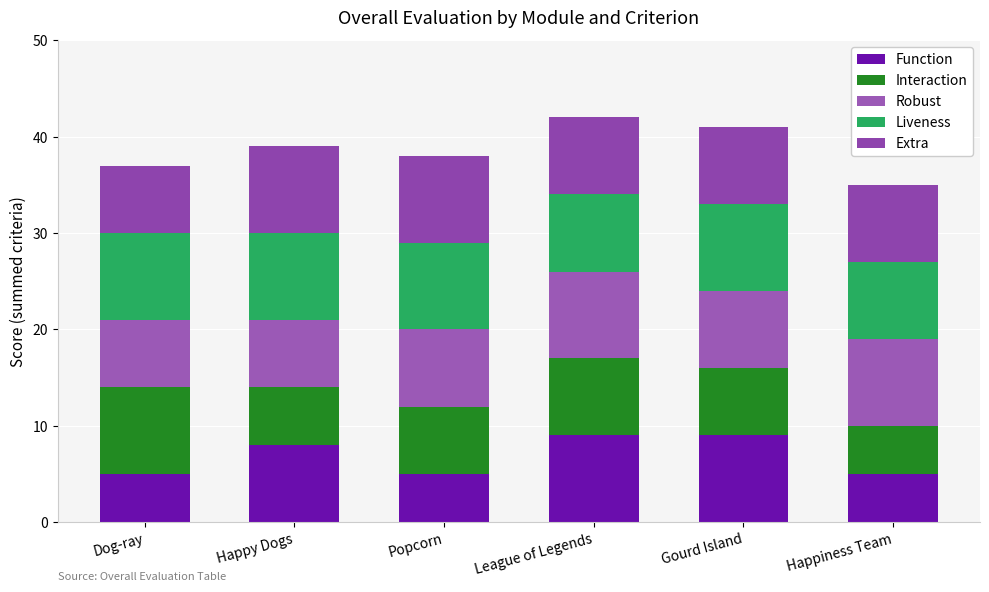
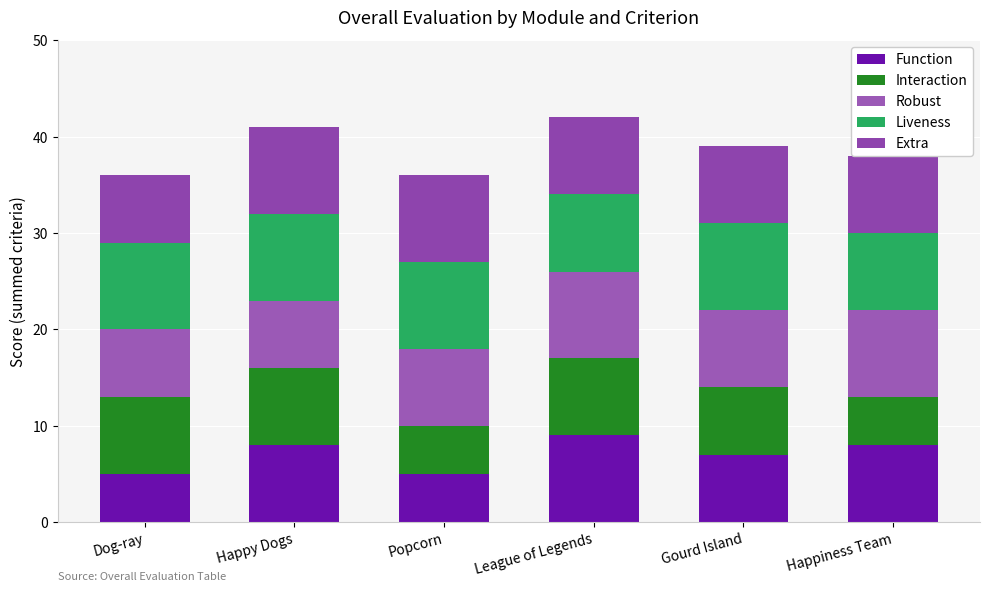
  {
    "Function": {
      "Dog-ray": 5,
      "Happy Dogs": 8,
      "Popcorn": 5,
      "League of Legends": 9,
-     "Gourd Island": 9,
-     "Happiness Team": 5
+     "Gourd Island": 7,
+     "Happiness Team": 8
    },
    "Interaction": {
-     "Dog-ray": 9,
-     "Happy Dogs": 6,
-     "Popcorn": 7,
+     "Dog-ray": 8,
+     "Happy Dogs": 8,
+     "Popcorn": 5,
      "League of Legends": 8,
      "Gourd Island": 7,
      "Happiness Team": 5
    },
    "Liveness": {
      "Dog-ray": 9,
      "Happy Dogs": 9,
      "Popcorn": 9,
      "League of Legends": 8,
      "Gourd Island": 9,
      "Happiness Team": 8
    }
  }
